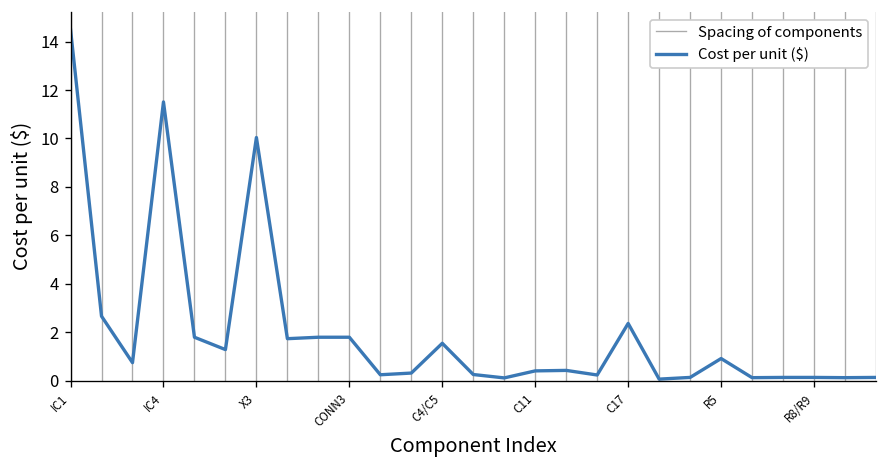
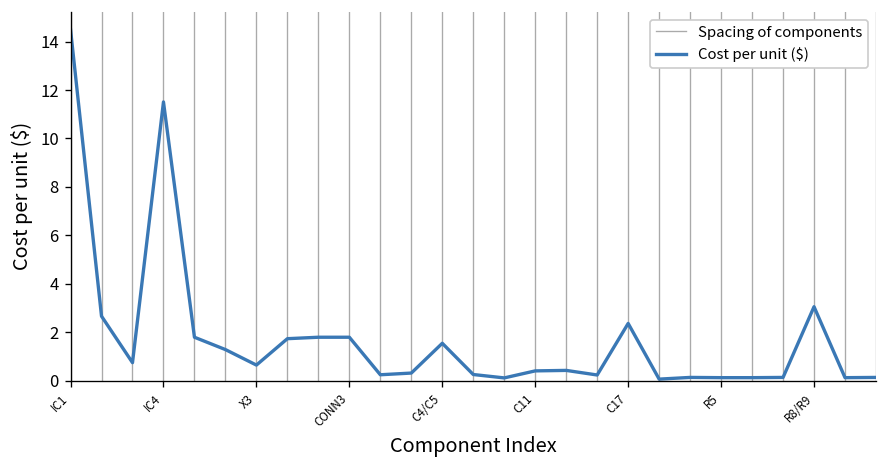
  {
    "IC1": 14.5,
    "IC4": 11.5,
-   "X3": 10.0,
+   "X3": 0.6,
    "CONN3": 1.8,
    "C4/C5": 1.5,
    "C11": 0.4,
    "C17": 2.4,
-   "R5": 0.9,
-   "R8/R9": 0.1
+   "R5": 0.1,
+   "R8/R9": 3.1
  }
